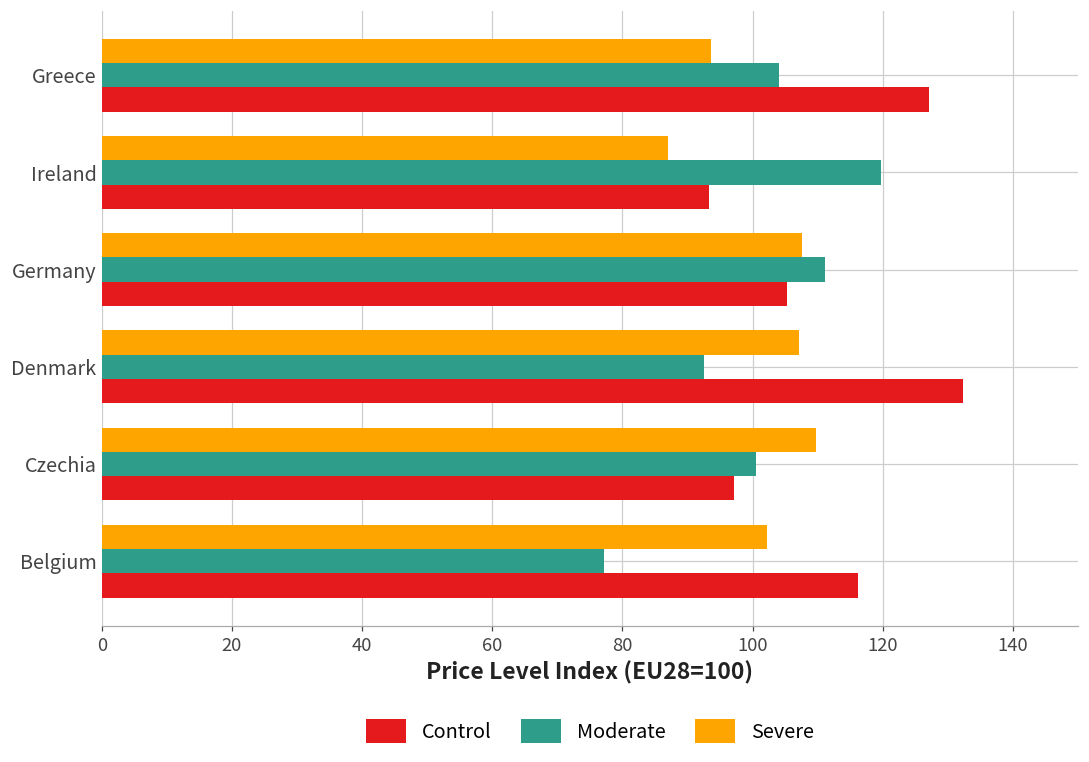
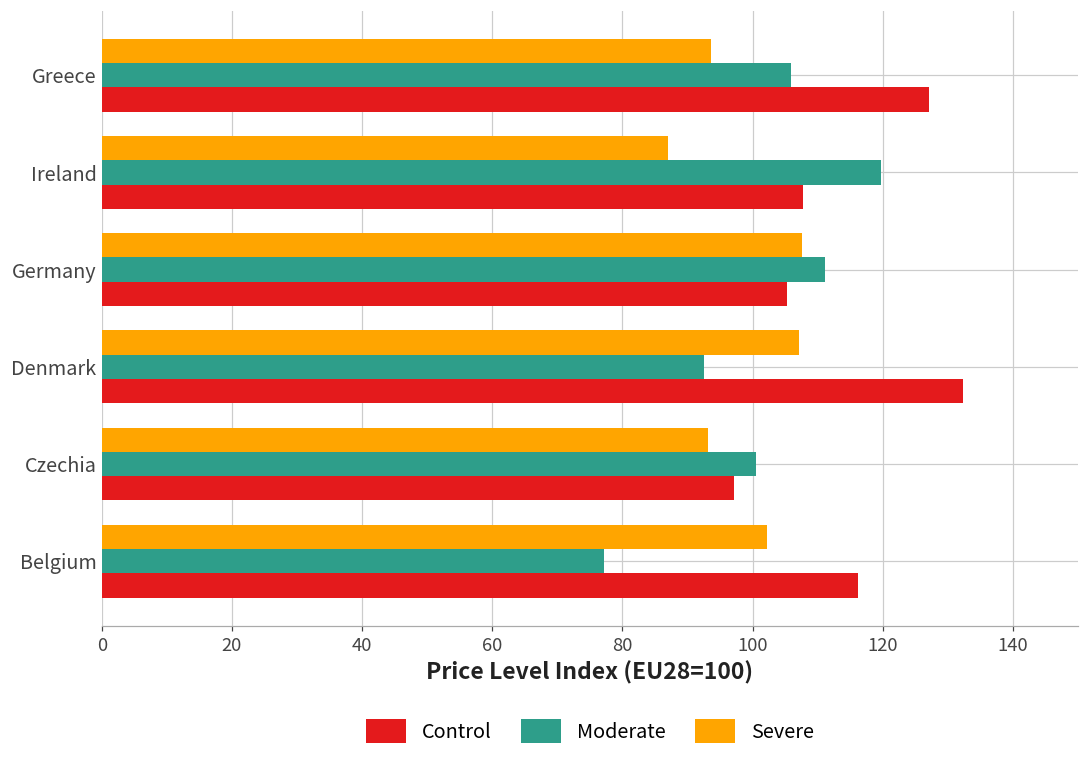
  {
    "Control": {
      "Greece": 127,
-     "Ireland": 93,
+     "Ireland": 108,
      "Germany": 105,
      "Denmark": 132,
      "Czechia": 97,
      "Belgium": 116
    },
    "Moderate": {
-     "Greece": 104,
+     "Greece": 106,
      "Ireland": 120,
      "Germany": 111,
      "Denmark": 93,
      "Czechia": 101,
      "Belgium": 77
    },
    "Severe": {
      "Greece": 94,
      "Ireland": 87,
      "Germany": 108,
      "Denmark": 107,
-     "Czechia": 110,
+     "Czechia": 93,
      "Belgium": 102
    }
  }
